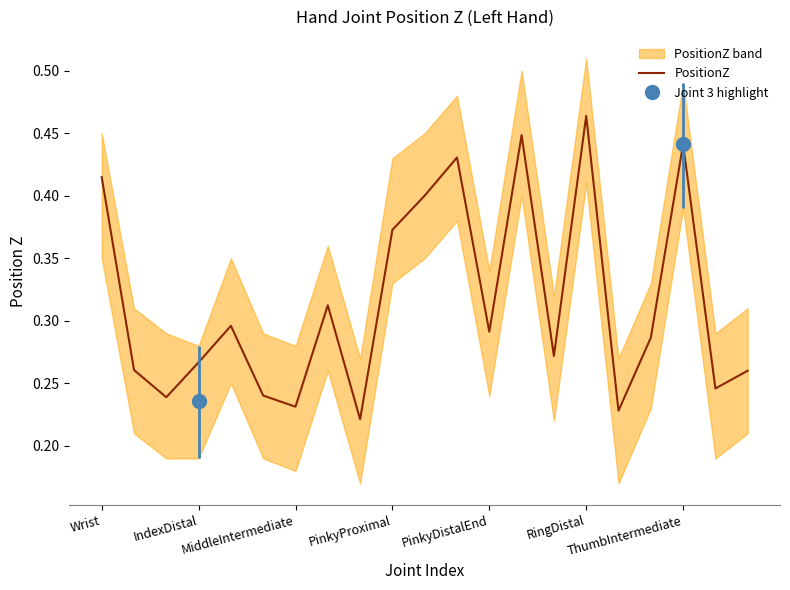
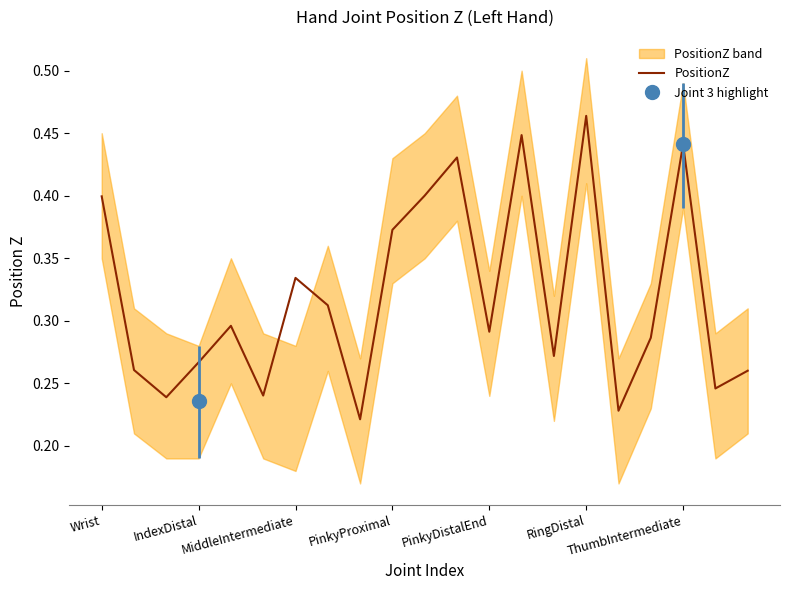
  {
    "PositionZ": {
-     "Wrist": 0.415,
+     "Wrist": 0.400,
      "IndexDistal": 0.267,
-     "MiddleIntermediate": 0.231,
+     "MiddleIntermediate": 0.334,
      "PinkyProximal": 0.373,
      "PinkyDistalEnd": 0.291,
      "RingDistal": 0.464
    }
  }
